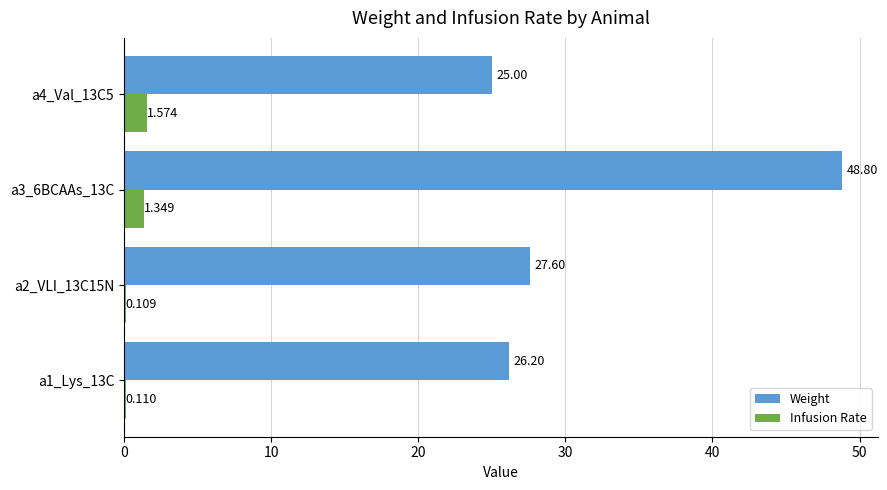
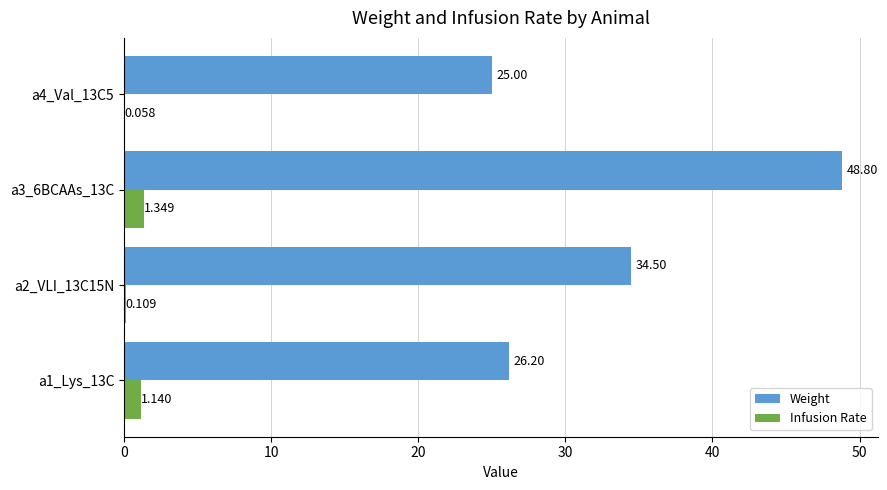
  {
    "Weight": {
      "a4_Val_13C5": 25.00,
      "a3_6BCAAs_13C": 48.80,
-     "a2_VLI_13C15N": 27.60,
+     "a2_VLI_13C15N": 34.50,
      "a1_Lys_13C": 26.20
    },
    "Infusion Rate": {
-     "a4_Val_13C5": 1.574,
+     "a4_Val_13C5": 0.058,
      "a3_6BCAAs_13C": 1.349,
      "a2_VLI_13C15N": 0.109,
-     "a1_Lys_13C": 0.110
+     "a1_Lys_13C": 1.140
    }
  }
